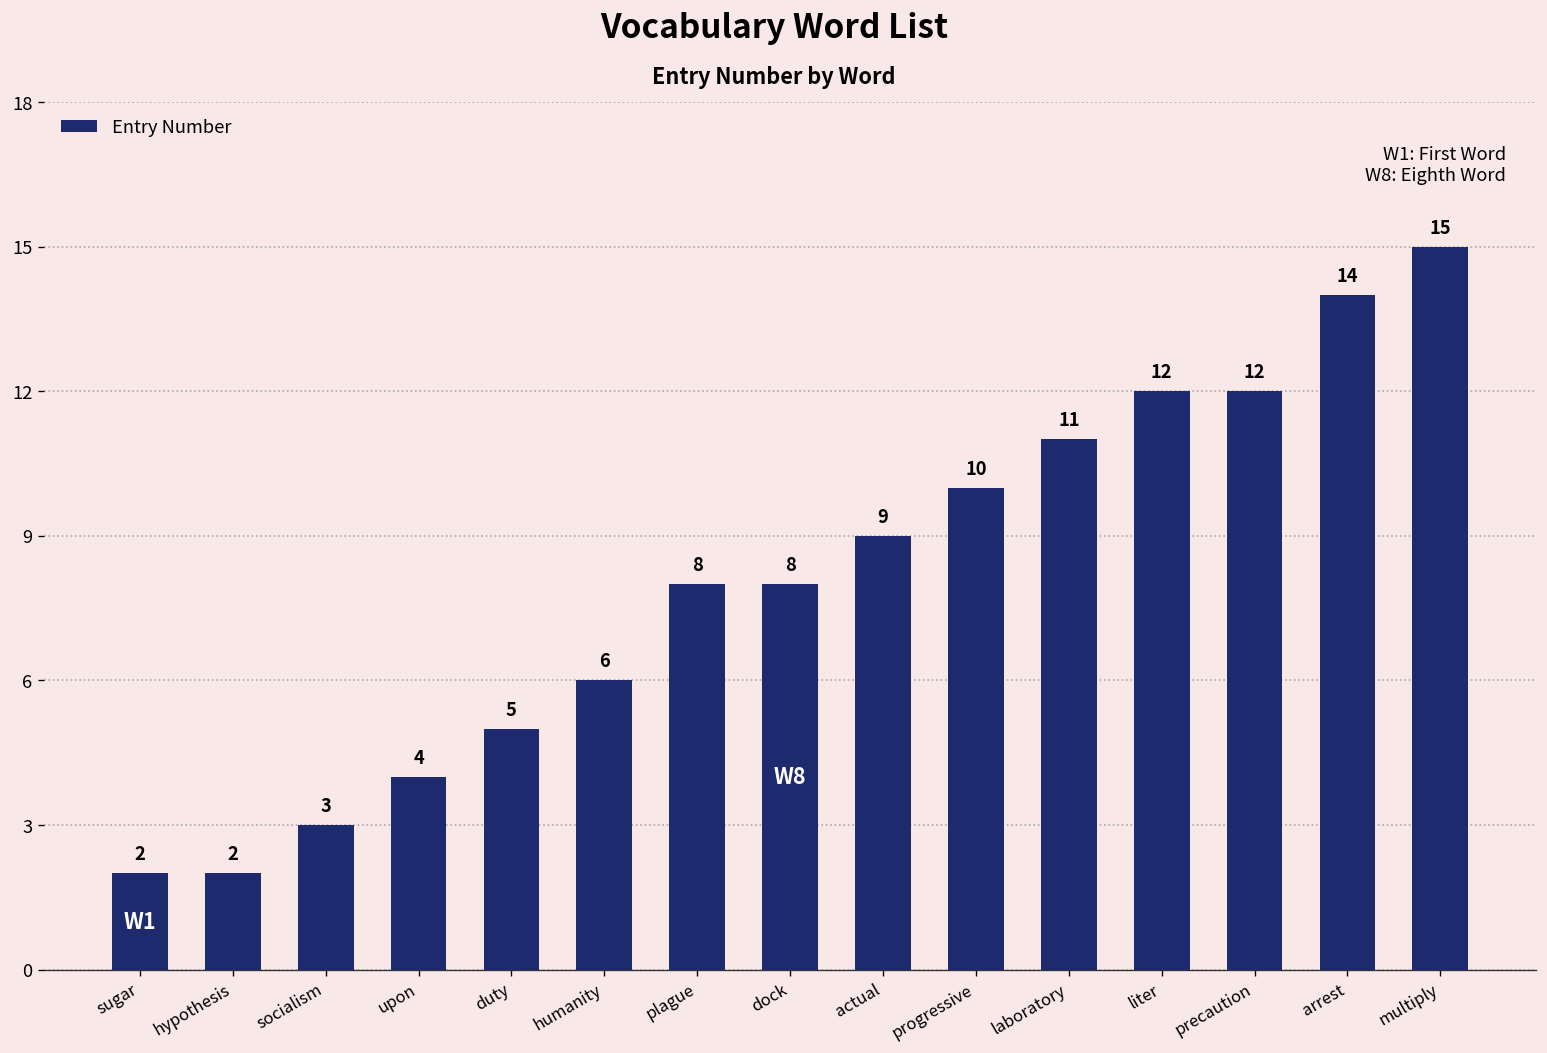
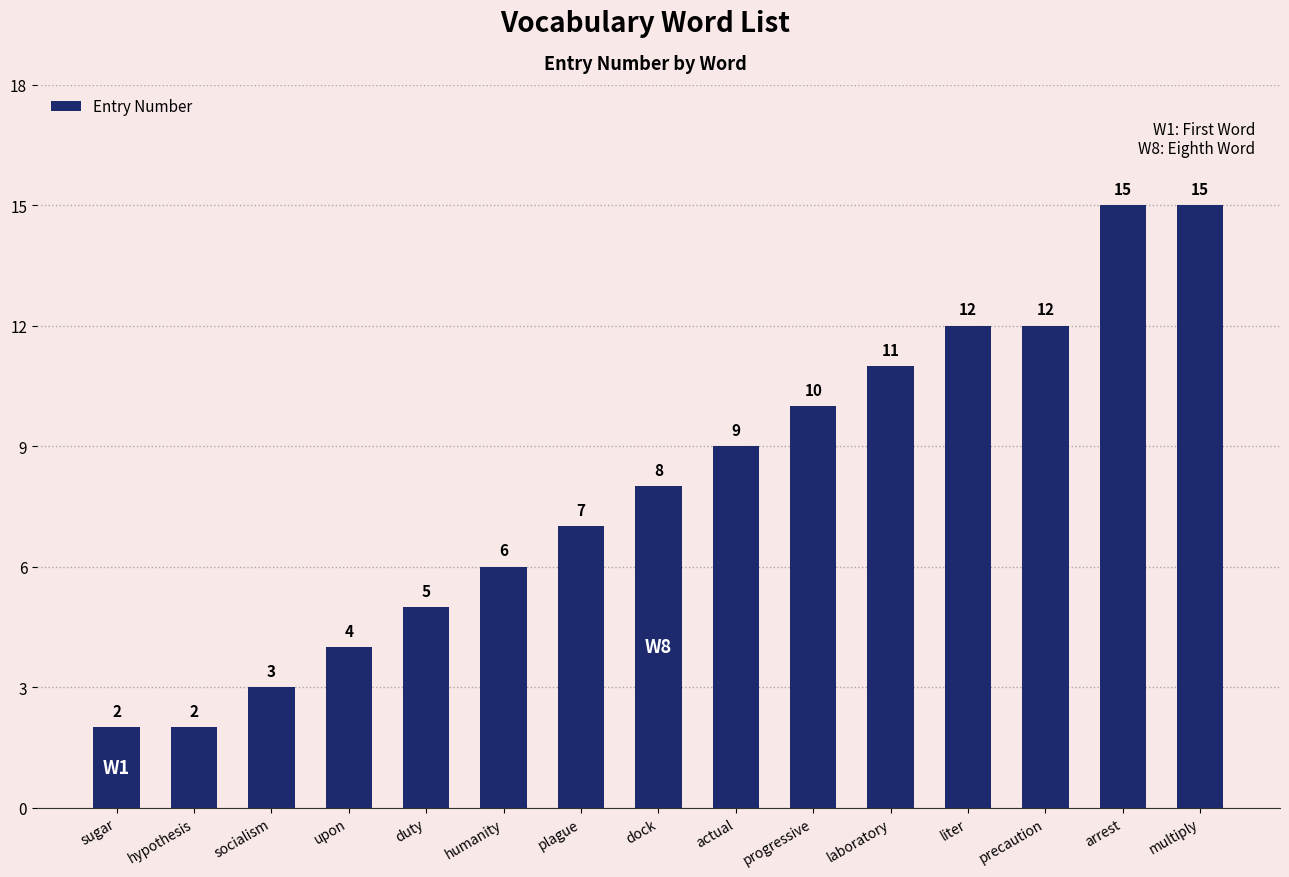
  {
    "sugar": 2,
    "hypothesis": 2,
    "socialism": 3,
    "upon": 4,
    "duty": 5,
    "humanity": 6,
-   "plague": 8,
+   "plague": 7,
    "dock": 8,
    "actual": 9,
    "progressive": 10,
    "laboratory": 11,
    "liter": 12,
    "precaution": 12,
-   "arrest": 14,
+   "arrest": 15,
    "multiply": 15
  }
